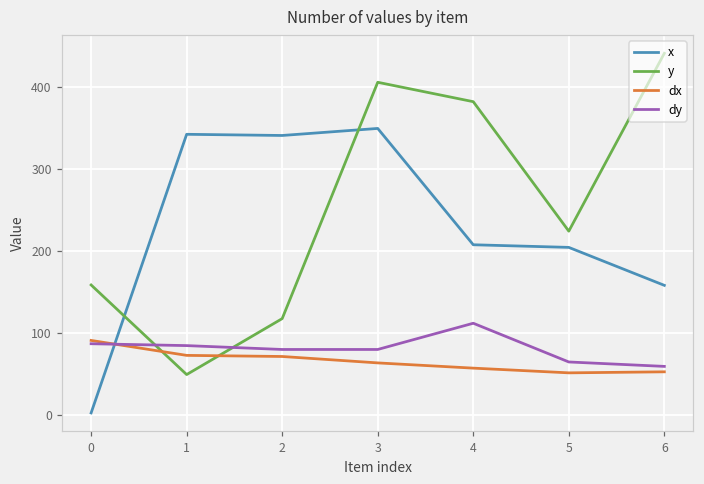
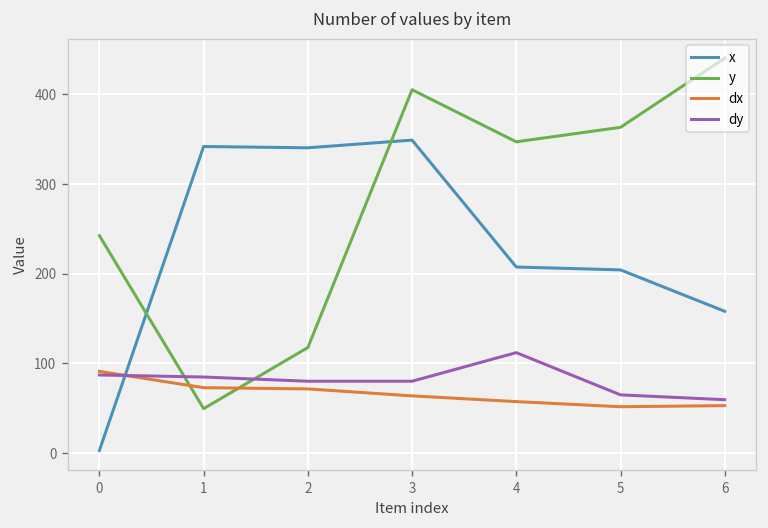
  {
    "x": {
      "0": 0,
      "1": 340,
      "2": 340,
      "3": 350,
      "4": 210,
      "5": 200,
      "6": 160
    },
    "y": {
-     "0": 160,
+     "0": 240,
      "1": 50,
      "2": 120,
      "3": 410,
-     "4": 380,
-     "5": 220
+     "4": 350,
+     "5": 360
    },
    "dx": {
      "0": 90,
      "1": 70,
      "2": 70,
      "3": 60,
      "4": 60,
      "5": 50,
      "6": 50
    },
    "dy": {
      "0": 90,
      "1": 80,
      "2": 80,
      "3": 80,
      "4": 110,
      "5": 60,
      "6": 60
    }
  }
